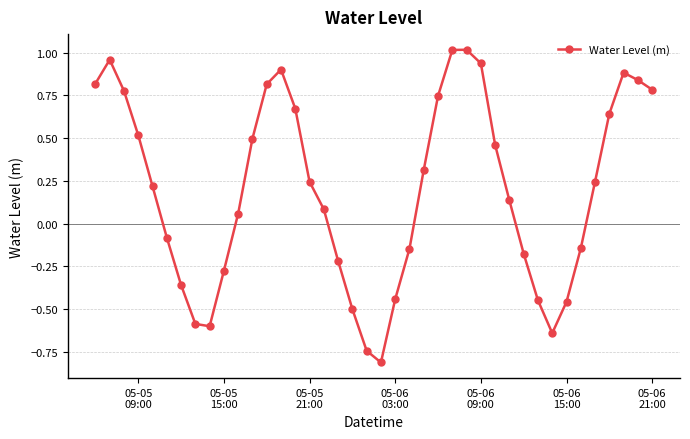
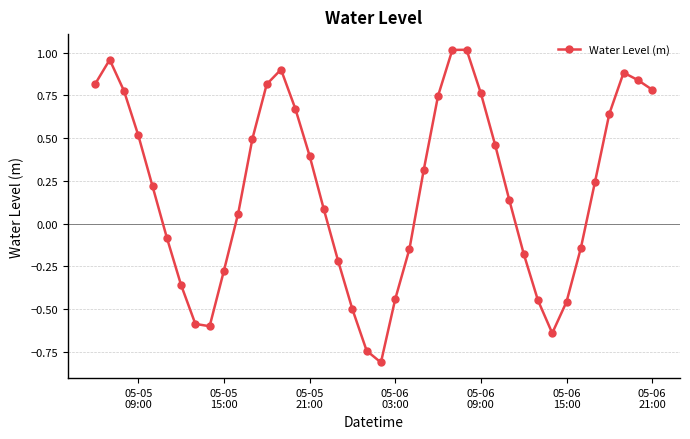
  {
    "05-05 09:00": 0.52,
    "05-05 15:00": -0.28,
-   "05-05 21:00": 0.25,
+   "05-05 21:00": 0.40,
    "05-06 03:00": -0.44,
-   "05-06 09:00": 0.94,
+   "05-06 09:00": 0.76,
    "05-06 15:00": -0.46,
    "05-06 21:00": 0.78
  }
